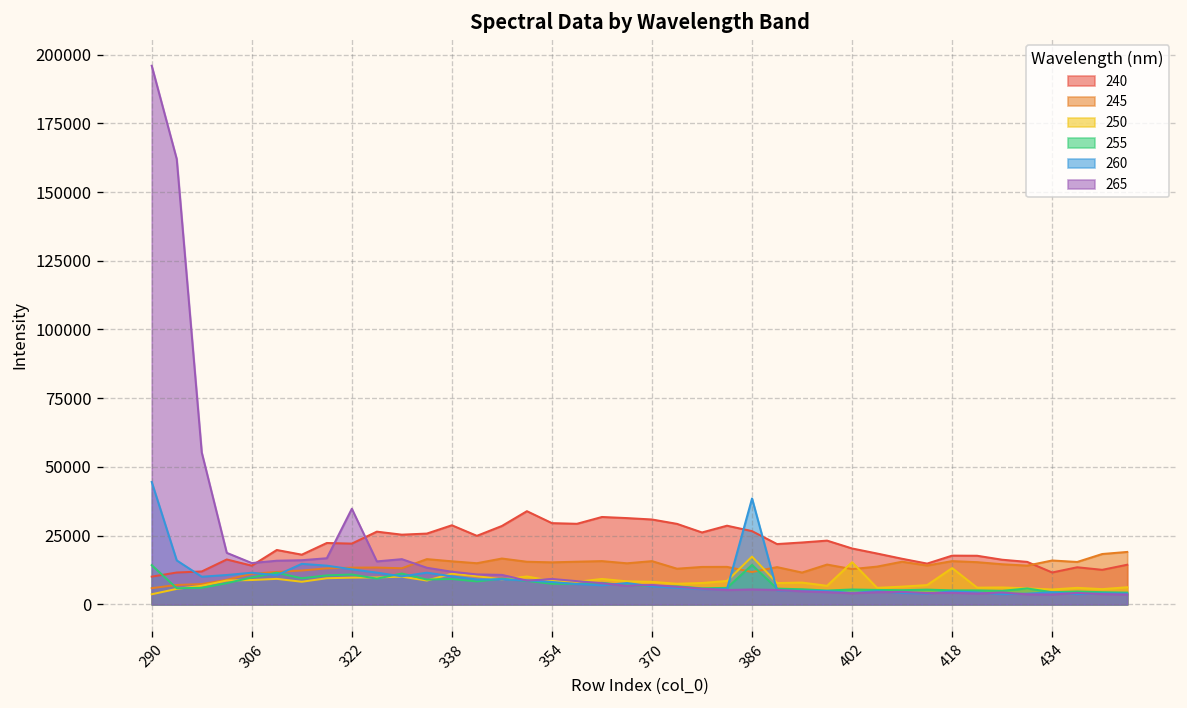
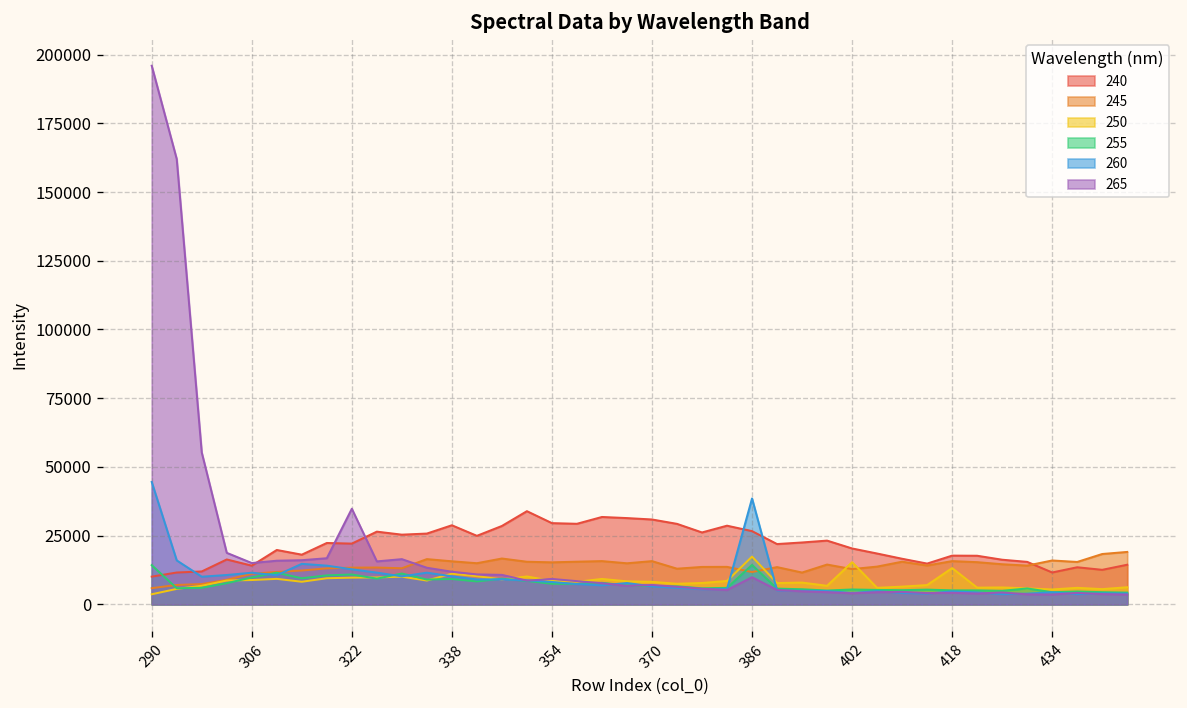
  {
    "250": {
      "290": 4000,
      "322": 10000,
      "386": 17000,
      "402": 15000,
      "418": 13000
    },
    "255": {
      "290": 14000,
      "322": 11000,
      "386": 14000,
      "402": 5000
    },
    "260": {
      "290": 45000,
      "386": 39000
    },
    "265": {
      "290": 196000,
      "322": 35000,
-     "386": 5000
+     "386": 10000
    }
  }
